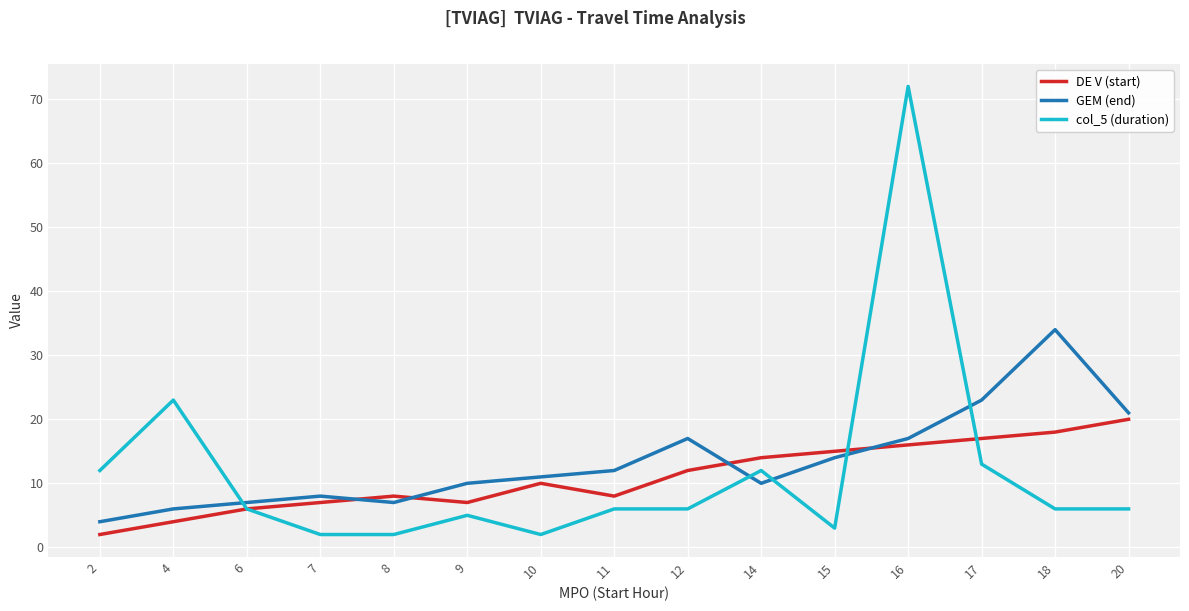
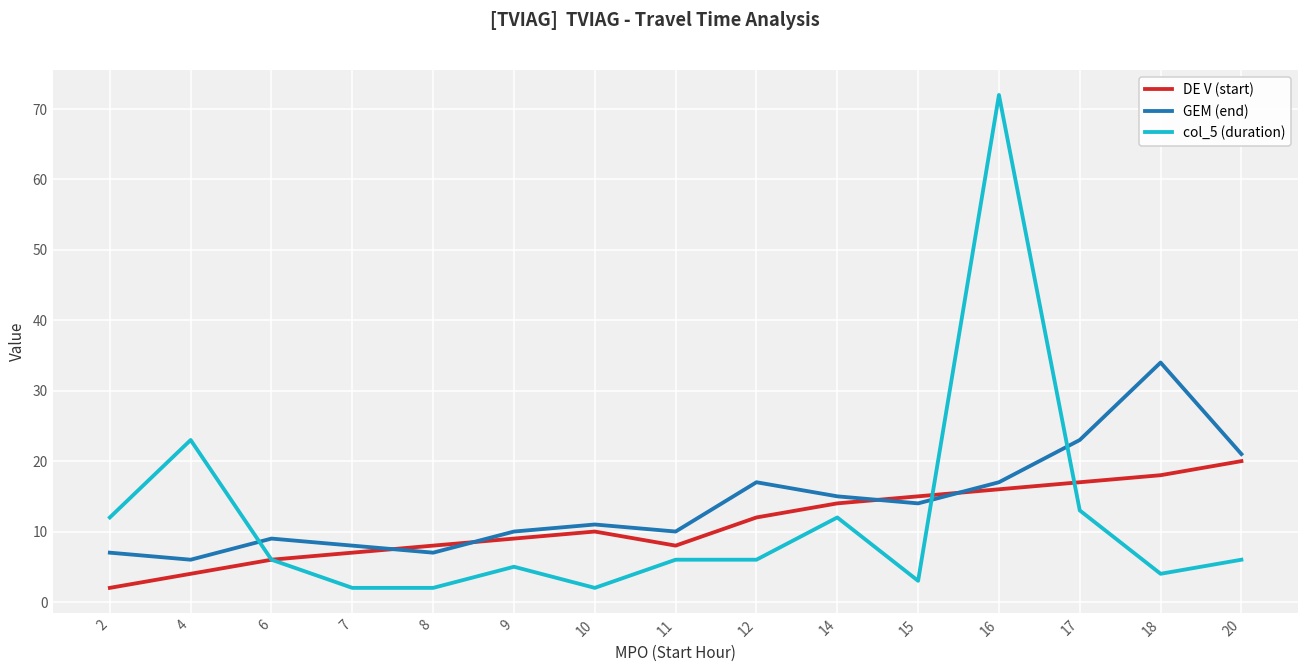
  {
    "DE V (start)": {
      "2": 2,
      "4": 4,
      "7": 7,
      "8": 8,
-     "9": 7,
+     "9": 9,
      "10": 10,
      "11": 8,
      "12": 12,
      "14": 14,
      "15": 15,
      "16": 16,
      "17": 17,
      "18": 18,
      "20": 20
    },
    "GEM (end)": {
-     "2": 4,
+     "2": 7,
      "4": 6,
-     "6": 7,
+     "6": 9,
      "7": 8,
      "8": 7,
      "9": 10,
      "10": 11,
-     "11": 12,
+     "11": 10,
      "12": 17,
-     "14": 10,
+     "14": 15,
      "15": 14,
      "16": 17,
      "17": 23,
      "18": 34,
      "20": 21
    },
    "col_5 (duration)": {
      "2": 12,
      "4": 23,
      "7": 2,
      "8": 2,
      "9": 5,
      "10": 2,
      "11": 6,
      "12": 6,
      "14": 12,
      "15": 3,
      "16": 72,
      "17": 13,
-     "18": 6,
+     "18": 4,
      "20": 6
    }
  }
